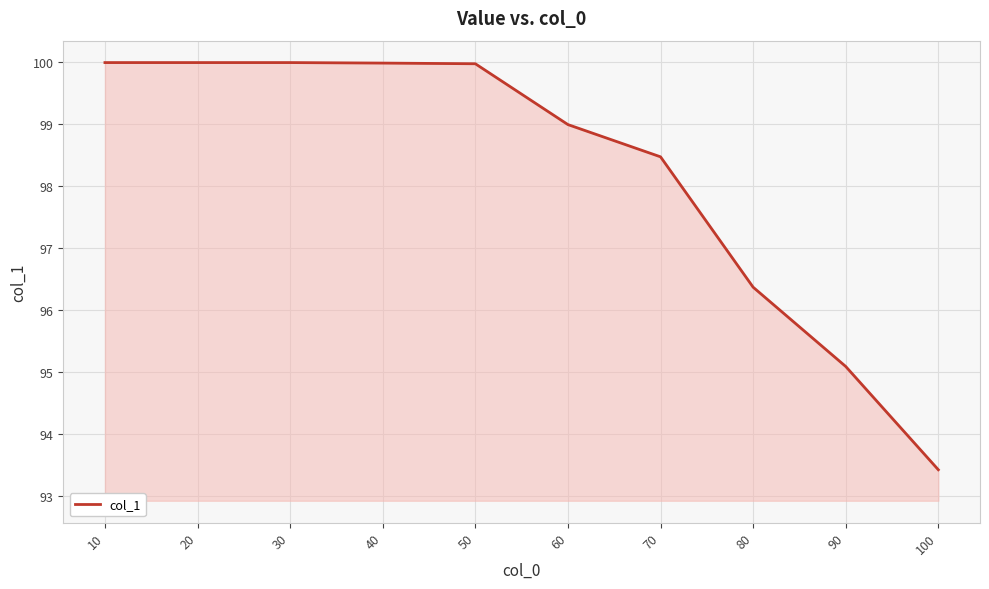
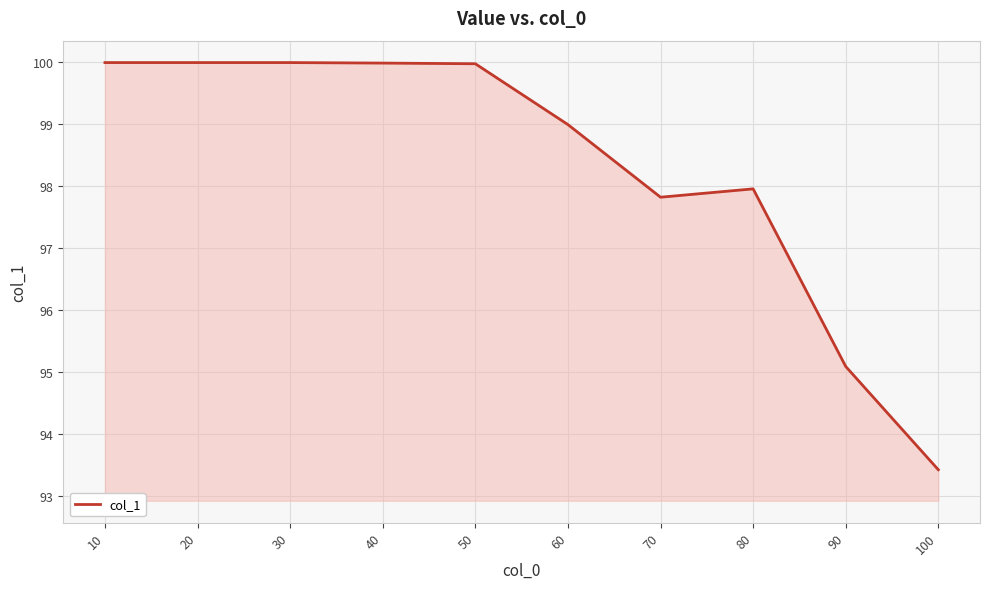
  {
    "10": 100.0,
    "20": 100.0,
    "30": 100.0,
    "40": 100.0,
    "50": 100.0,
    "60": 99.0,
-   "70": 98.5,
-   "80": 96.4,
+   "70": 97.8,
+   "80": 98.0,
    "90": 95.1,
    "100": 93.4
  }
